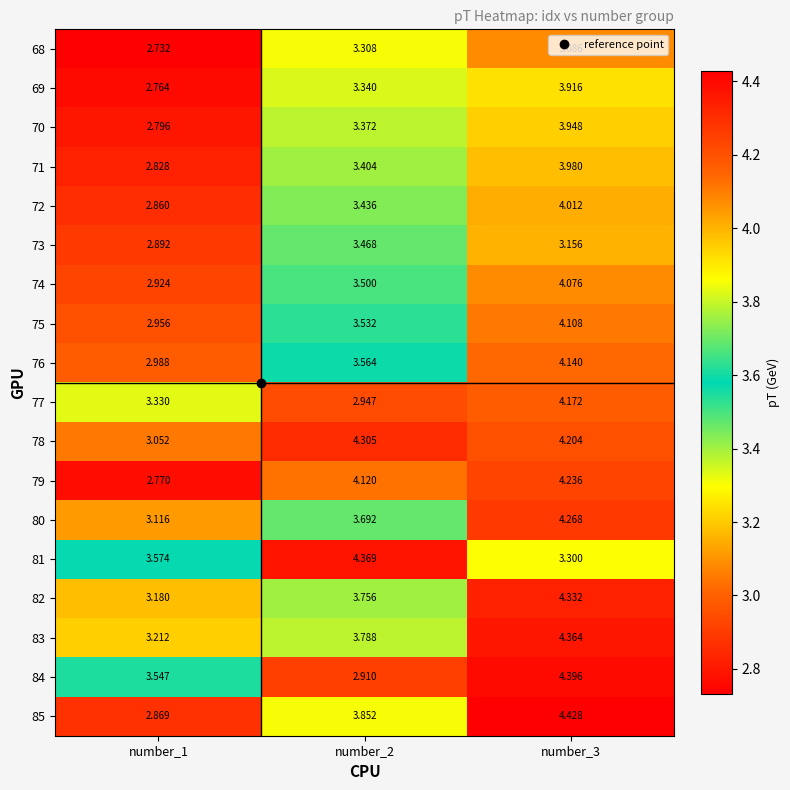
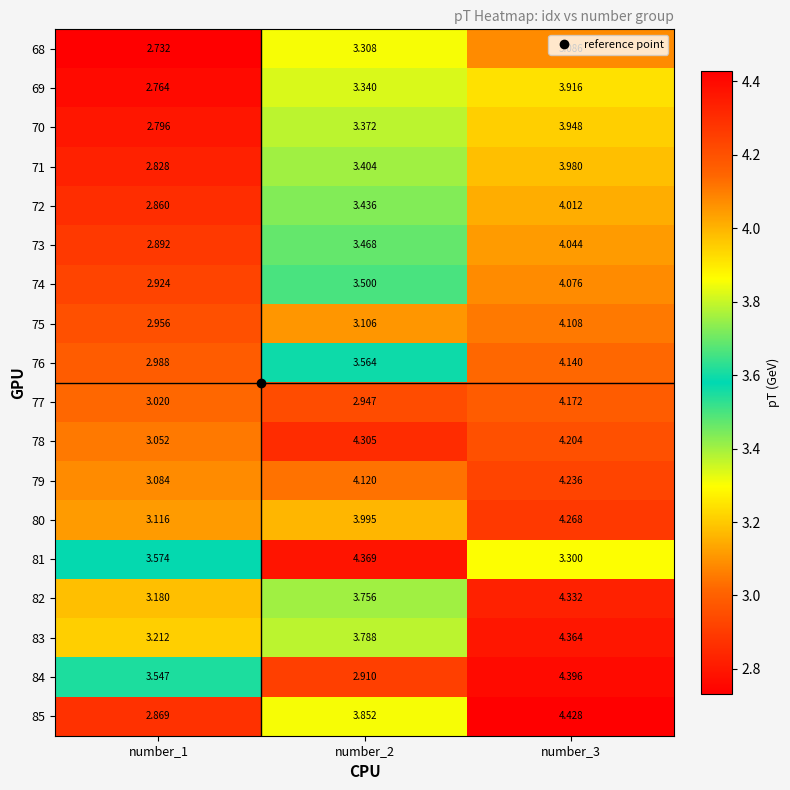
  {
    "68": {
      "number_1": 2.732,
      "number_2": 3.308
    },
    "69": {
      "number_1": 2.764,
      "number_2": 3.340,
      "number_3": 3.916
    },
    "70": {
      "number_1": 2.796,
      "number_2": 3.372,
      "number_3": 3.948
    },
    "71": {
      "number_1": 2.828,
      "number_2": 3.404,
      "number_3": 3.980
    },
    "72": {
      "number_1": 2.860,
      "number_2": 3.436,
      "number_3": 4.012
    },
    "73": {
      "number_1": 2.892,
      "number_2": 3.468,
-     "number_3": 3.156
+     "number_3": 4.044
    },
    "74": {
      "number_1": 2.924,
      "number_2": 3.500,
      "number_3": 4.076
    },
    "75": {
      "number_1": 2.956,
-     "number_2": 3.532,
+     "number_2": 3.106,
      "number_3": 4.108
    },
    "76": {
      "number_1": 2.988,
      "number_2": 3.564,
      "number_3": 4.140
    },
    "77": {
-     "number_1": 3.330,
+     "number_1": 3.020,
      "number_2": 2.947,
      "number_3": 4.172
    },
    "78": {
      "number_1": 3.052,
      "number_2": 4.305,
      "number_3": 4.204
    },
    "79": {
-     "number_1": 2.770,
+     "number_1": 3.084,
      "number_2": 4.120,
      "number_3": 4.236
    },
    "80": {
      "number_1": 3.116,
-     "number_2": 3.692,
+     "number_2": 3.995,
      "number_3": 4.268
    },
    "81": {
      "number_1": 3.574,
      "number_2": 4.369,
      "number_3": 3.300
    },
    "82": {
      "number_1": 3.180,
      "number_2": 3.756,
      "number_3": 4.332
    },
    "83": {
      "number_1": 3.212,
      "number_2": 3.788,
      "number_3": 4.364
    },
    "84": {
      "number_1": 3.547,
      "number_2": 2.910,
      "number_3": 4.396
    },
    "85": {
      "number_1": 2.869,
      "number_2": 3.852,
      "number_3": 4.428
    }
  }
